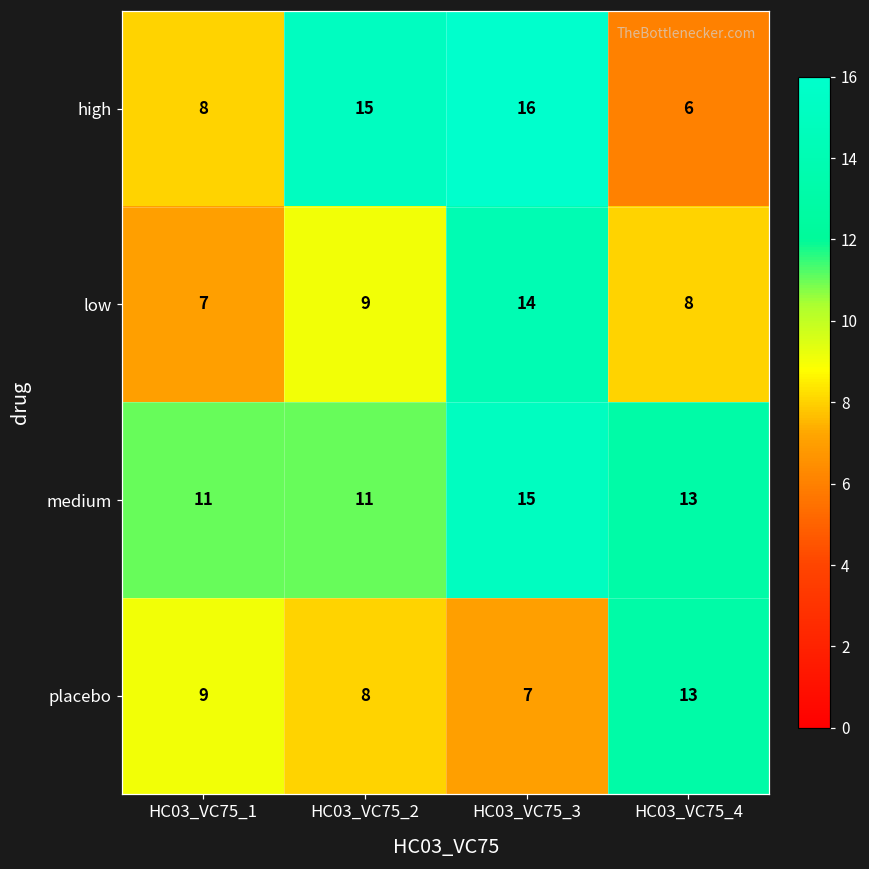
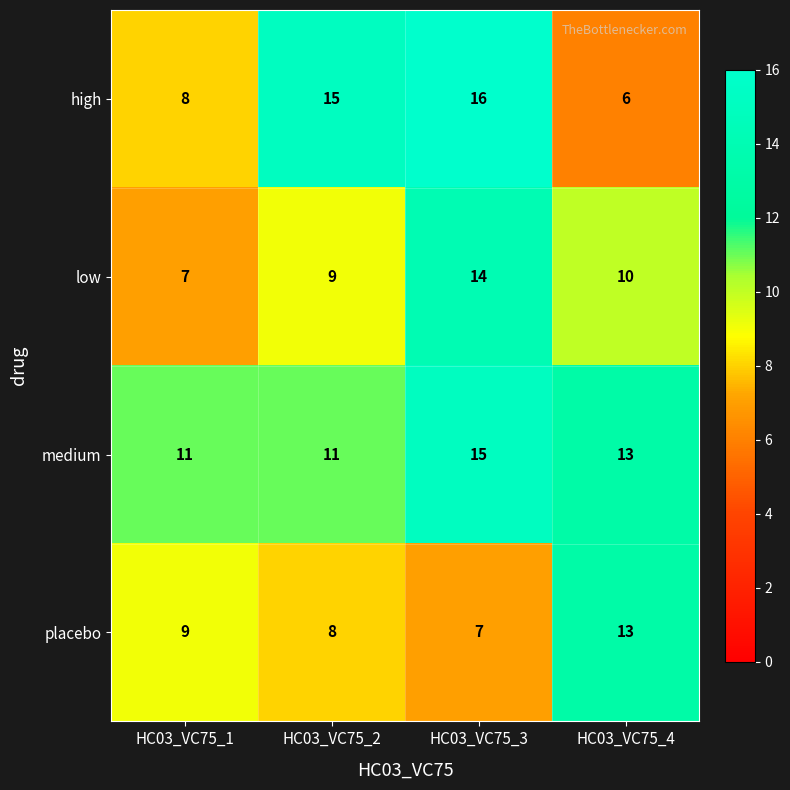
  {
    "high": {
      "HC03_VC75_1": 8,
      "HC03_VC75_2": 15,
      "HC03_VC75_3": 16
    },
    "low": {
      "HC03_VC75_1": 7,
      "HC03_VC75_2": 9,
      "HC03_VC75_3": 14,
-     "HC03_VC75_4": 8
+     "HC03_VC75_4": 10
    },
    "medium": {
      "HC03_VC75_1": 11,
      "HC03_VC75_2": 11,
      "HC03_VC75_3": 15,
      "HC03_VC75_4": 13
    },
    "placebo": {
      "HC03_VC75_1": 9,
      "HC03_VC75_2": 8,
      "HC03_VC75_3": 7,
      "HC03_VC75_4": 13
    }
  }
